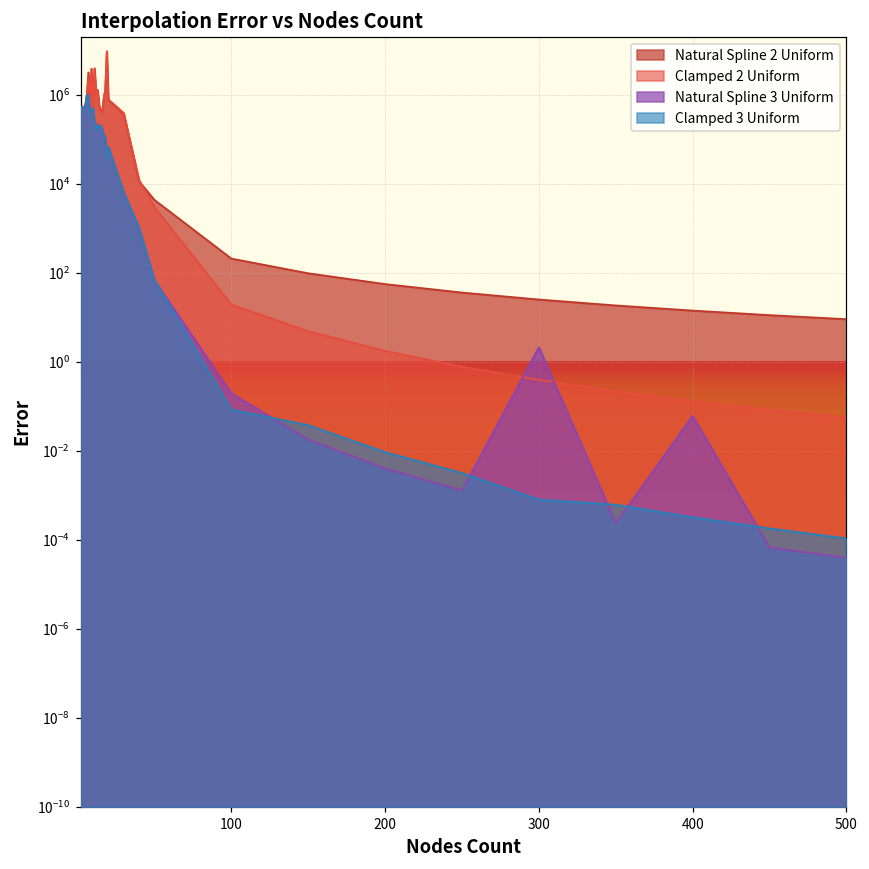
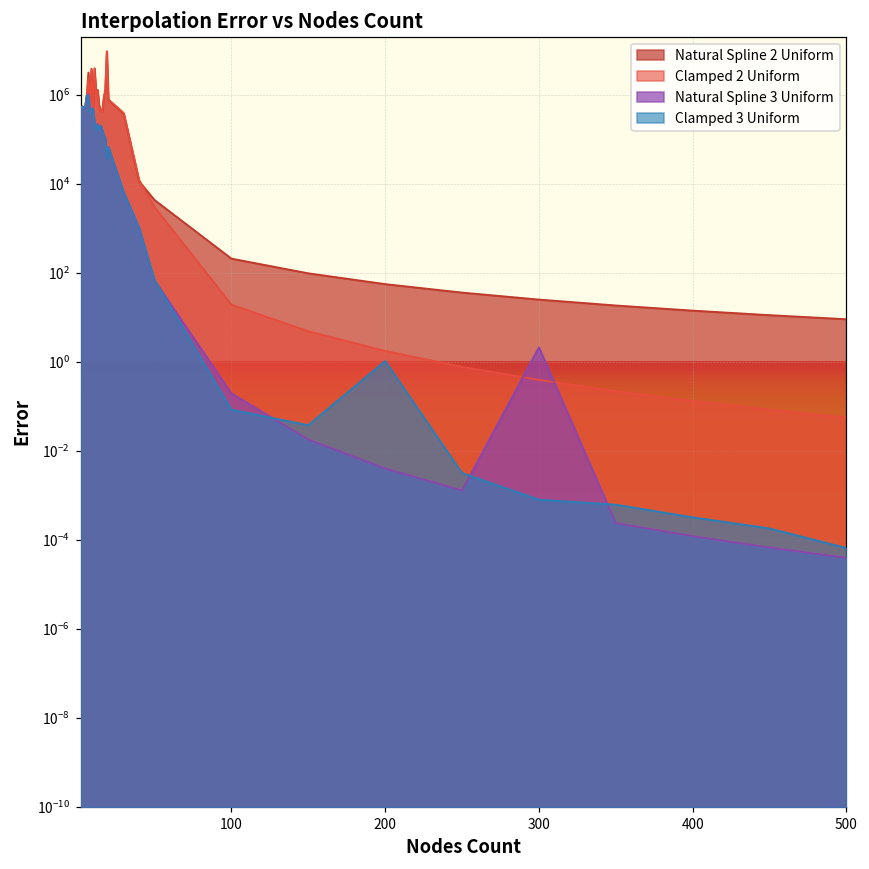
  {
    "Natural Spline 3 Uniform": {
      "100": 0.2,
      "200": 0.004,
      "300": 2,
-     "400": 0.06,
+     "400": 0.00012,
      "500": 0.00004
    },
    "Clamped 3 Uniform": {
      "100": 0.08,
-     "200": 0.009,
+     "200": 1.0,
      "300": 0.0008,
      "400": 0.0003,
-     "500": 0.00011
+     "500": 0.00007
    }
  }
